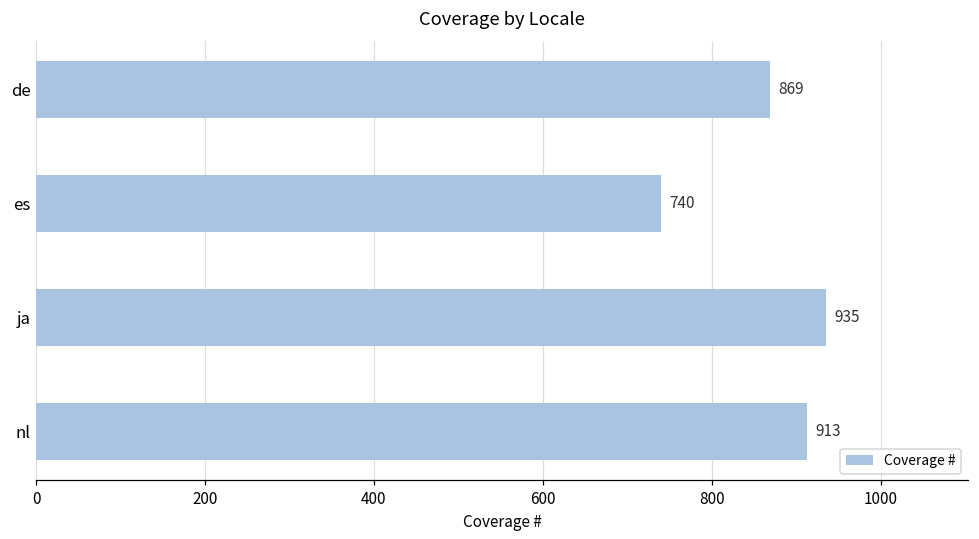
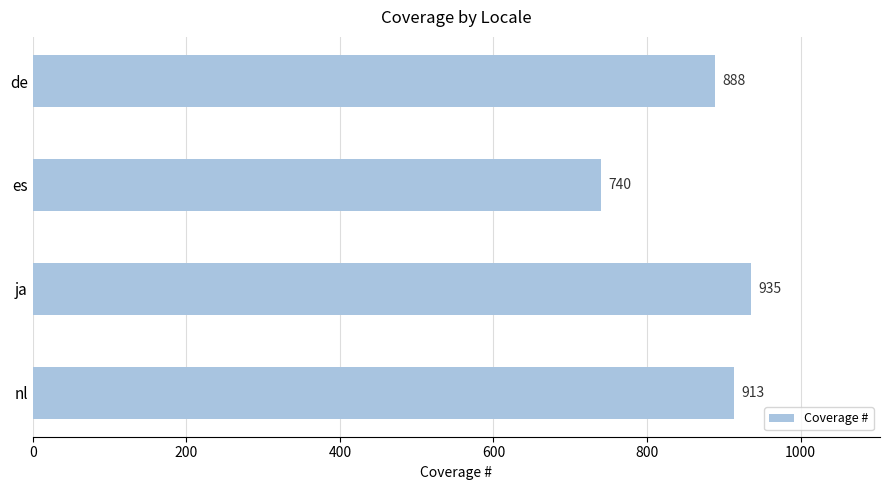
  {
-   "de": 869,
+   "de": 888,
    "es": 740,
    "ja": 935,
    "nl": 913
  }
